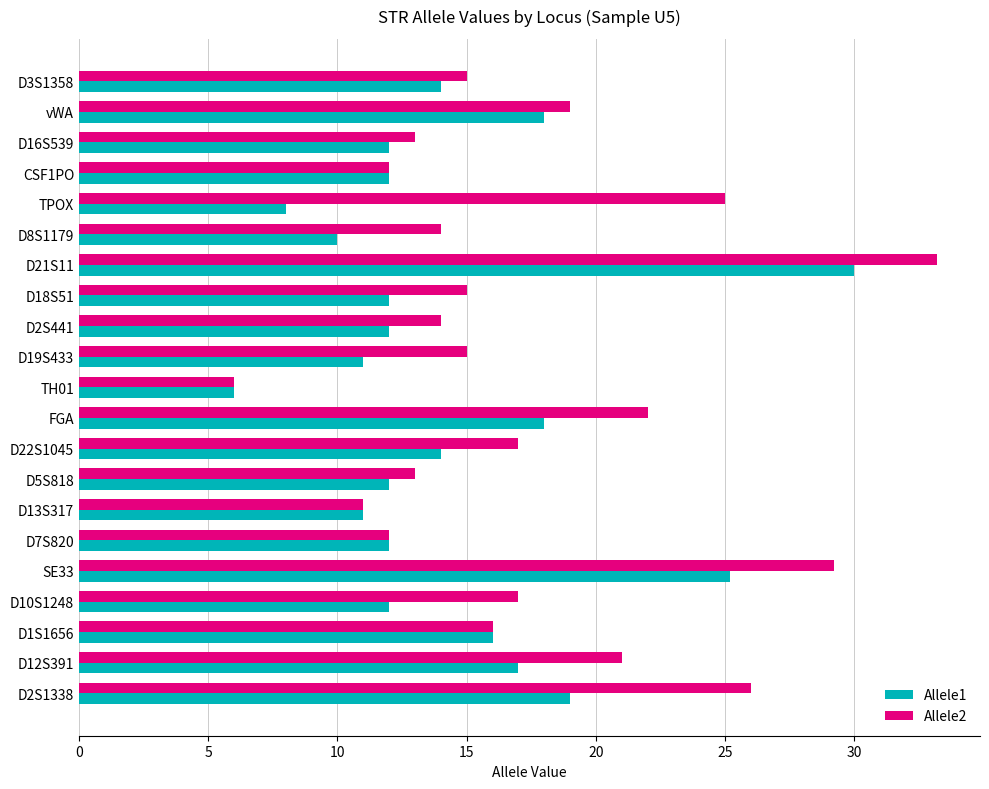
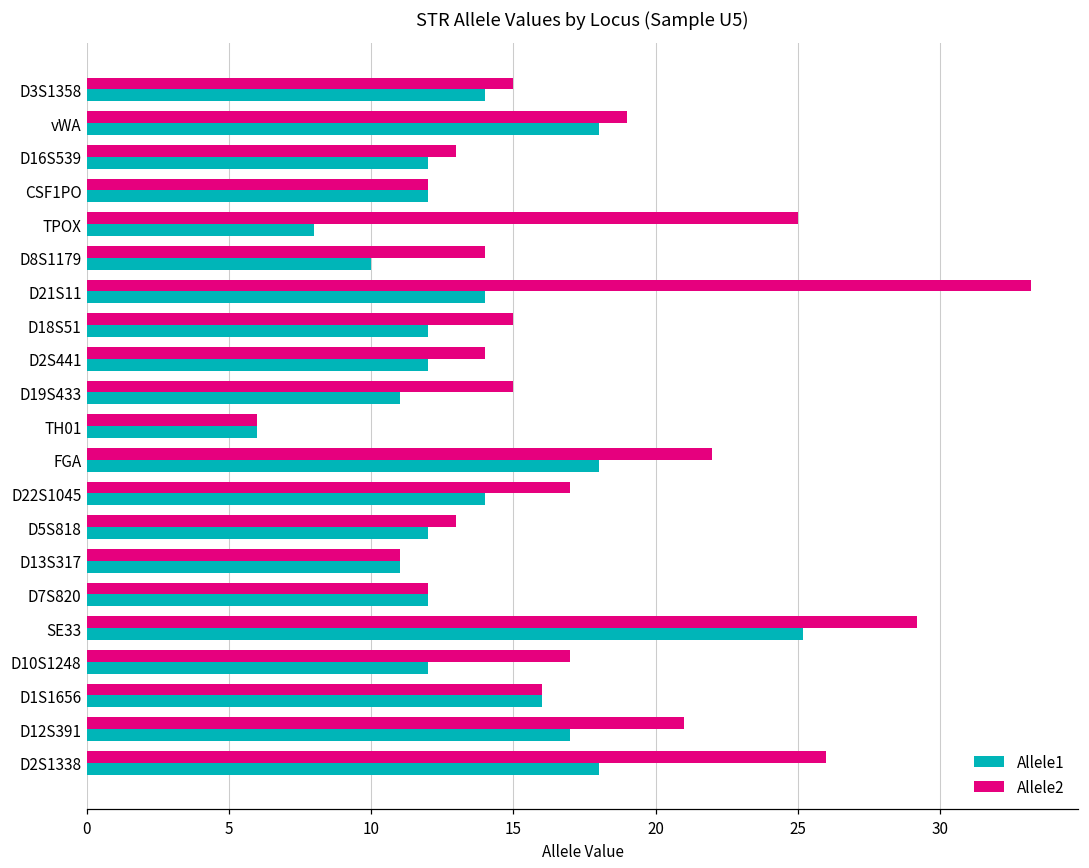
  {
    "Allele1": {
      "D3S1358": 14,
      "vWA": 18,
      "D16S539": 12,
      "CSF1PO": 12,
      "TPOX": 8,
      "D8S1179": 10,
-     "D21S11": 30,
+     "D21S11": 14,
      "D18S51": 12,
      "D2S441": 12,
      "D19S433": 11,
      "TH01": 6,
      "FGA": 18,
      "D22S1045": 14,
      "D5S818": 12,
      "D13S317": 11,
      "D7S820": 12,
      "SE33": 25.2,
      "D10S1248": 12,
      "D1S1656": 16,
      "D12S391": 17,
-     "D2S1338": 19
+     "D2S1338": 18
    },
    "Allele2": {
      "D3S1358": 15,
      "vWA": 19,
      "D16S539": 13,
      "CSF1PO": 12,
      "TPOX": 25,
      "D8S1179": 14,
      "D21S11": 33.2,
      "D18S51": 15,
      "D2S441": 14,
      "D19S433": 15,
      "TH01": 6,
      "FGA": 22,
      "D22S1045": 17,
      "D5S818": 13,
      "D13S317": 11,
      "D7S820": 12,
      "SE33": 29.2,
      "D10S1248": 17,
      "D1S1656": 16,
      "D12S391": 21,
      "D2S1338": 26
    }
  }
